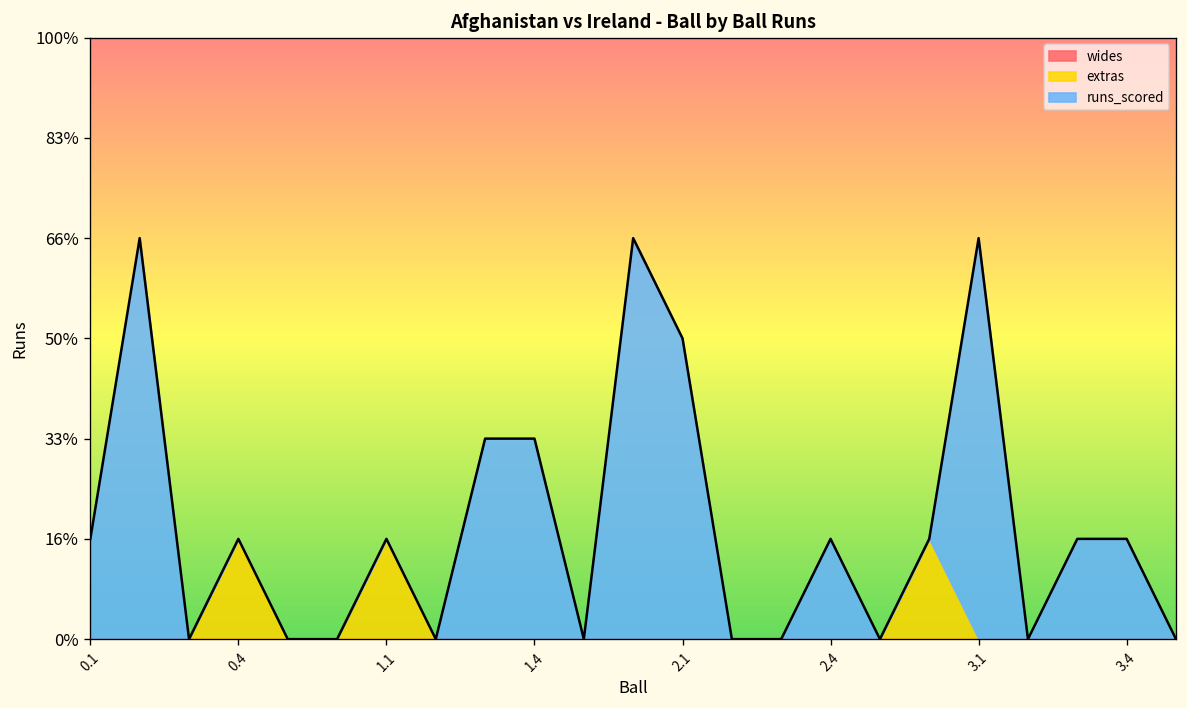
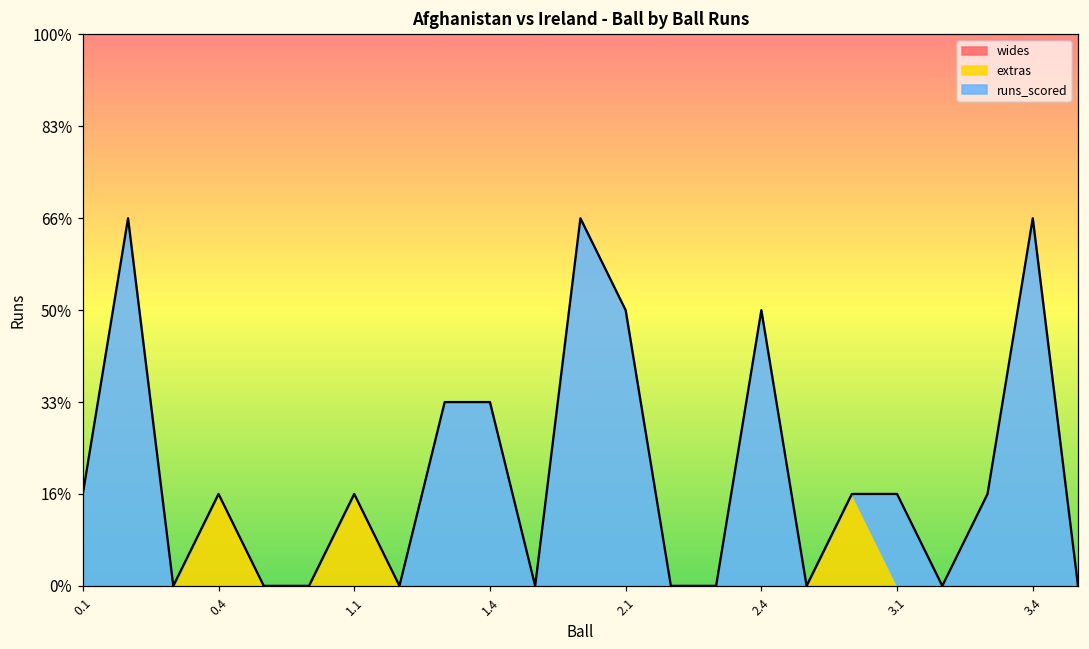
  {
    "runs_scored": {
      "0.1": "17%",
      "1.4": "33%",
      "2.1": "50%",
-     "2.4": "17%",
-     "3.1": "67%",
-     "3.4": "17%"
+     "2.4": "50%",
+     "3.1": "17%",
+     "3.4": "67%"
    },
    "wides": {
      "0.4": "0%",
      "1.1": "0%"
    }
  }
